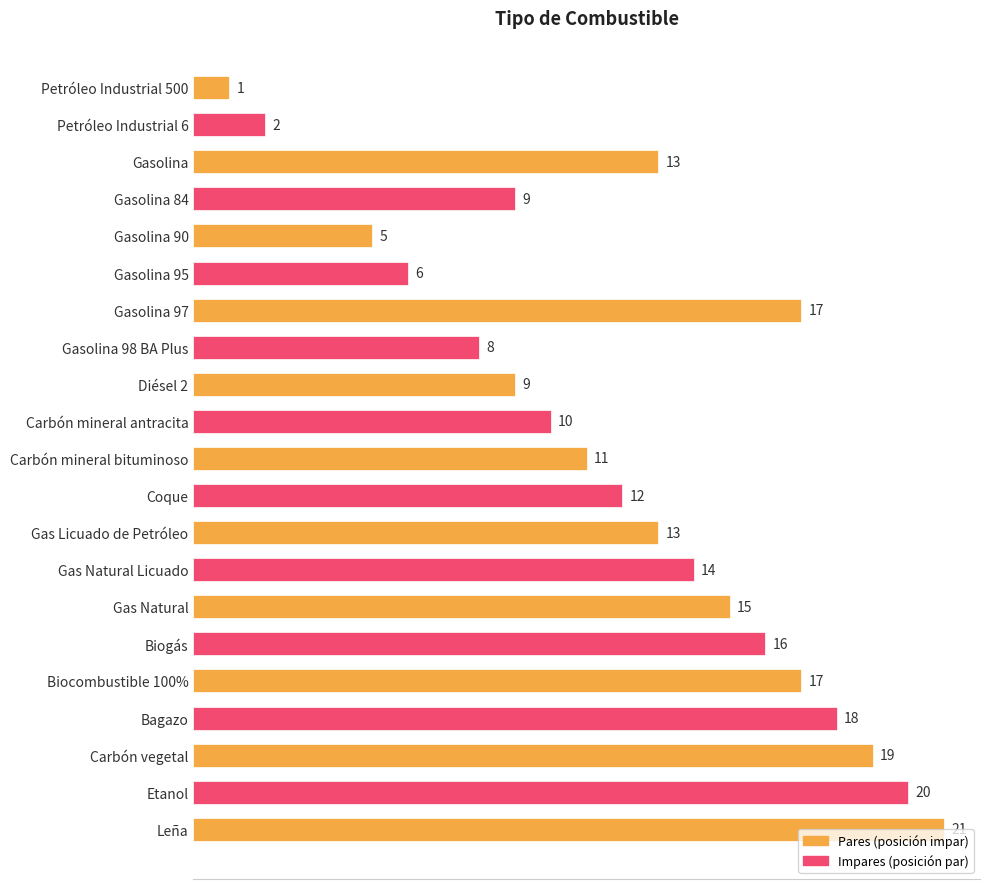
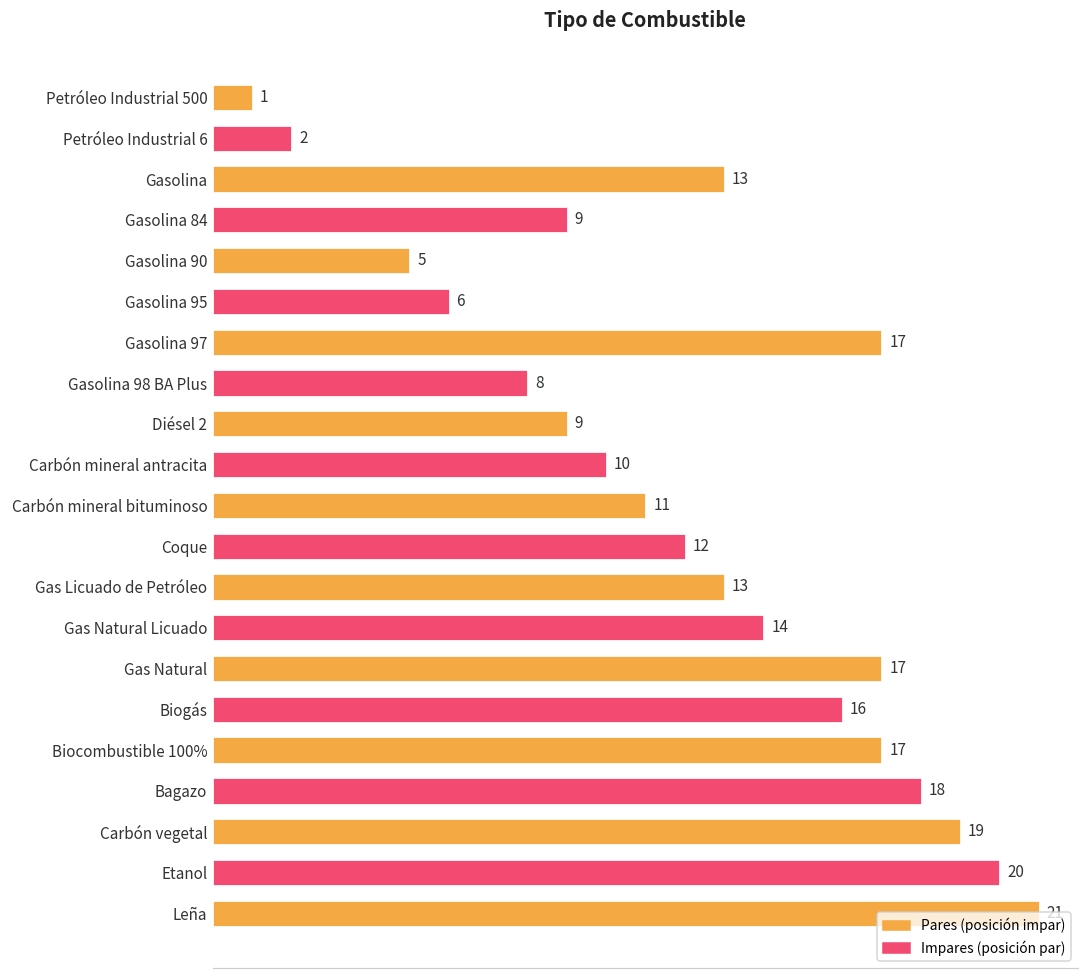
  {
    "Petróleo Industrial 500": 1,
    "Petróleo Industrial 6": 2,
    "Gasolina": 13,
    "Gasolina 84": 9,
    "Gasolina 90": 5,
    "Gasolina 95": 6,
    "Gasolina 97": 17,
    "Gasolina 98 BA Plus": 8,
    "Diésel 2": 9,
    "Carbón mineral antracita": 10,
    "Carbón mineral bituminoso": 11,
    "Coque": 12,
    "Gas Licuado de Petróleo": 13,
    "Gas Natural Licuado": 14,
-   "Gas Natural": 15,
+   "Gas Natural": 17,
    "Biogás": 16,
    "Biocombustible 100%": 17,
    "Bagazo": 18,
    "Carbón vegetal": 19,
    "Etanol": 20
  }
